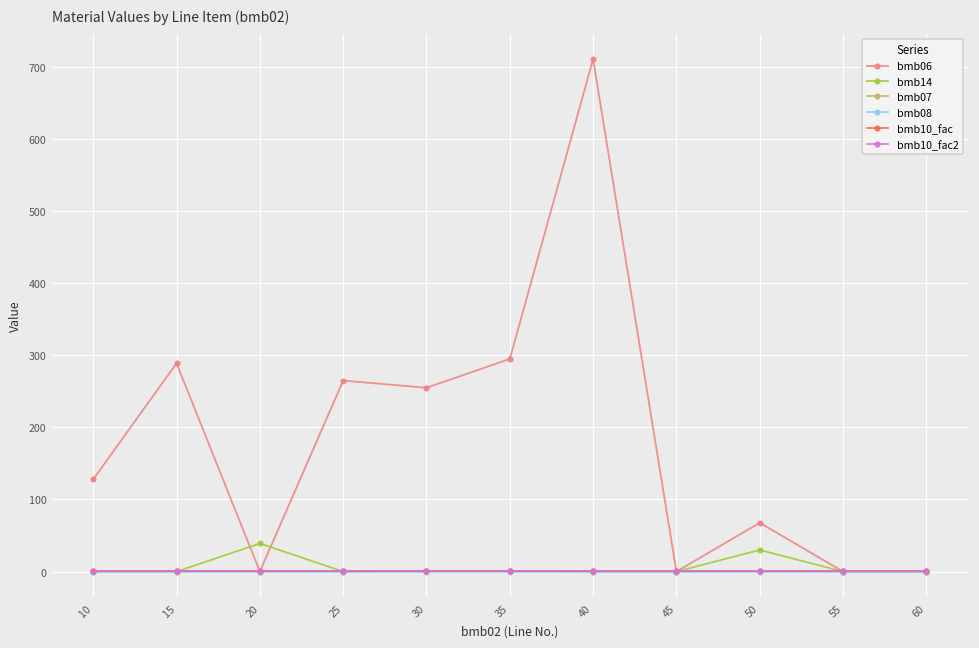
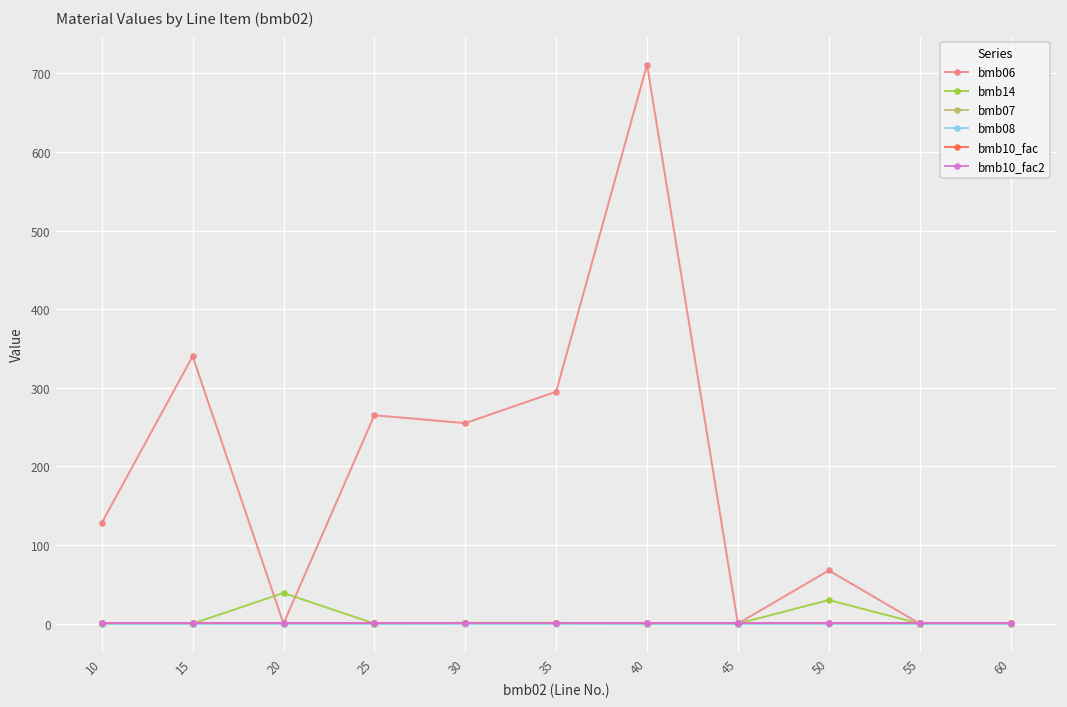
  {
    "bmb06": {
      "10": 130,
-     "15": 290,
+     "15": 340,
      "25": 270,
      "30": 260,
      "35": 300,
      "40": 710,
      "50": 70
    },
    "bmb14": {
      "20": 40,
      "50": 30
    },
    "bmb10_fac2": {
      "50": 0
    }
  }
